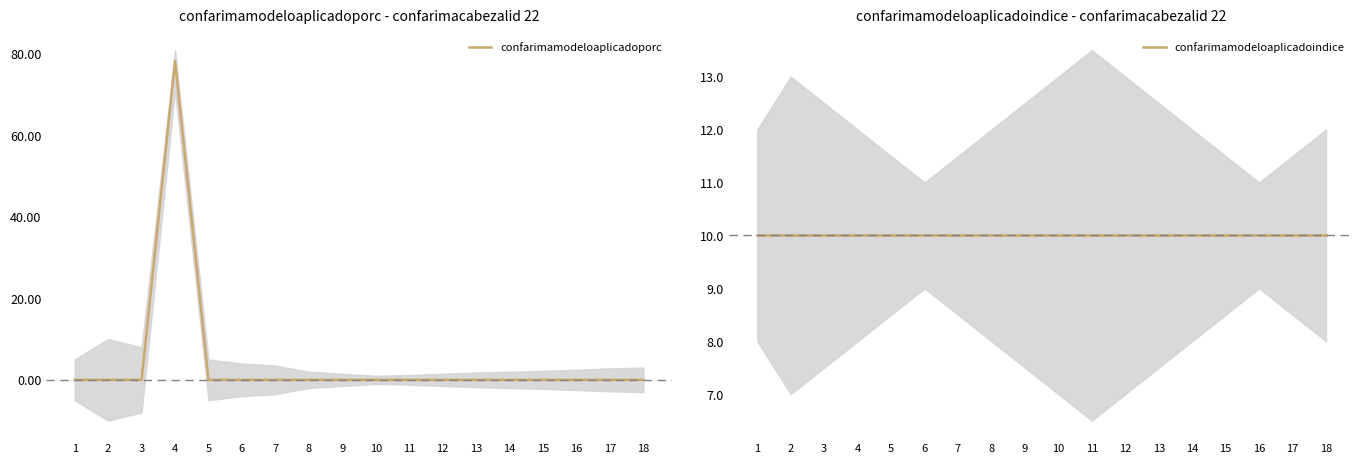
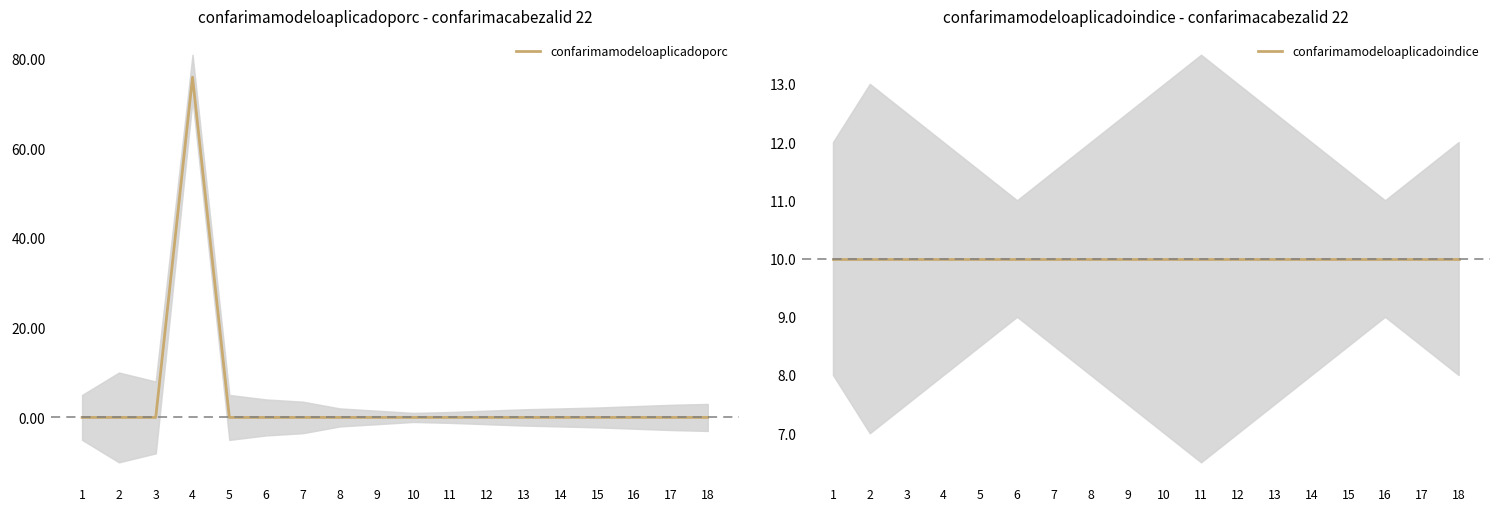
  {
    "confarimamodeloaplicadoporc - confarimacabezalid 22": {
      "confarimamodeloaplicadoporc": {
        "1": 0,
        "2": 0,
        "3": 0,
-       "4": 78,
+       "4": 76,
        "5": 0,
        "6": 0,
        "7": 0,
        "8": 0,
        "9": 0,
        "10": 0,
        "11": 0,
        "12": 0,
        "13": 0,
        "14": 0,
        "15": 0,
        "16": 0,
        "17": 0,
        "18": 0
      }
    },
    "confarimamodeloaplicadoindice - confarimacabezalid 22": {
      "confarimamodeloaplicadoindice": {
        "1": 10.0,
        "2": 10.0,
        "3": 10.0,
        "4": 10.0,
        "5": 10.0,
        "6": 10.0,
        "7": 10.0,
        "8": 10.0,
        "9": 10.0,
        "10": 10.0,
        "11": 10.0,
        "12": 10.0,
        "13": 10.0,
        "14": 10.0,
        "15": 10.0,
        "16": 10.0,
        "17": 10.0,
        "18": 10.0
      }
    }
  }
